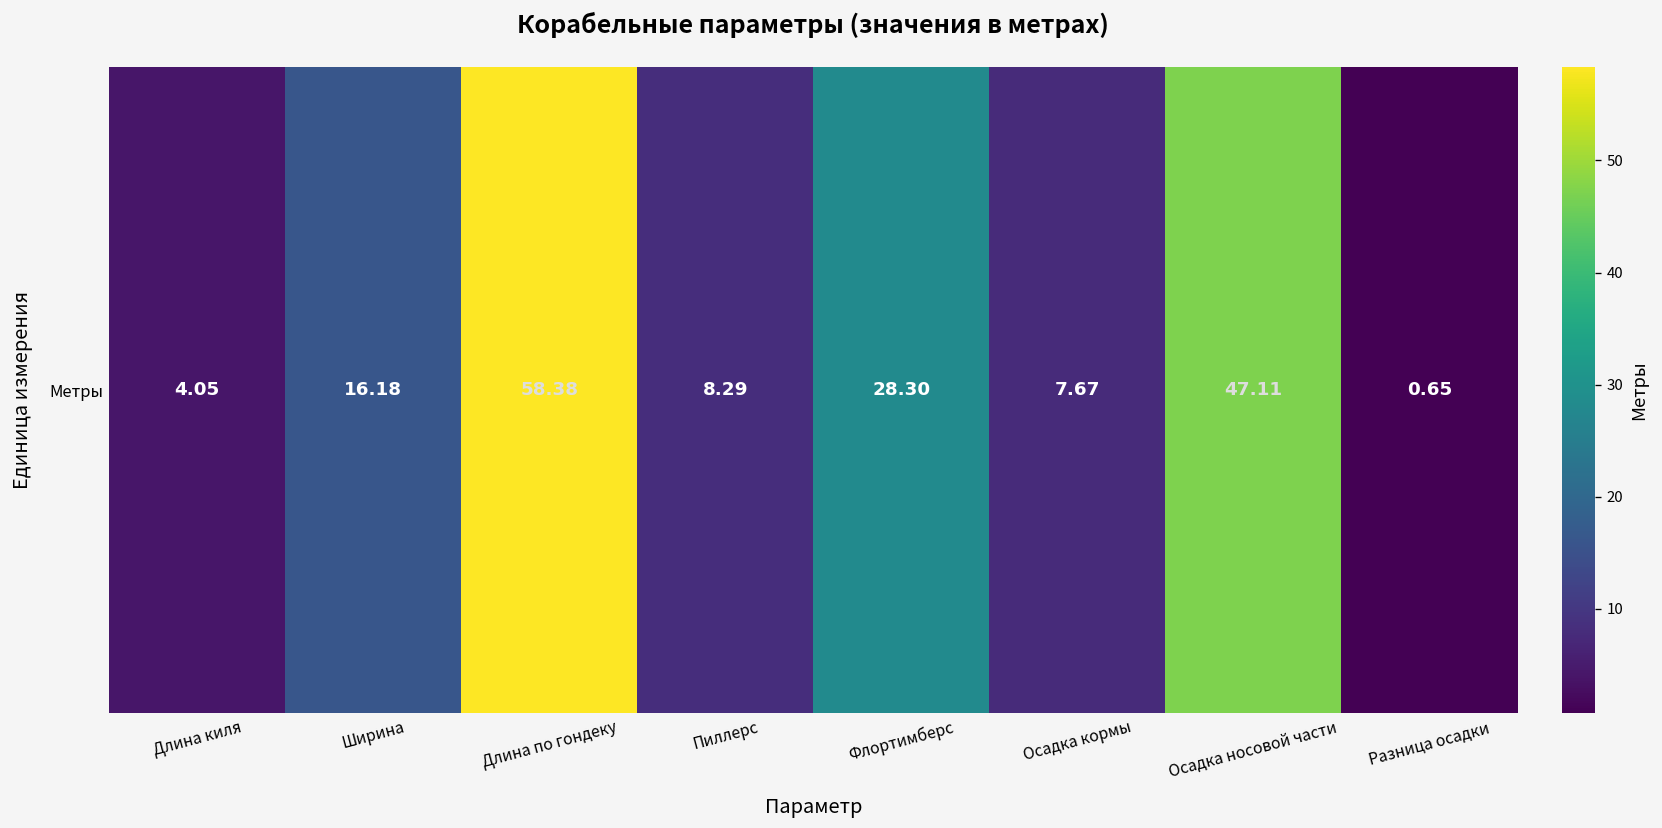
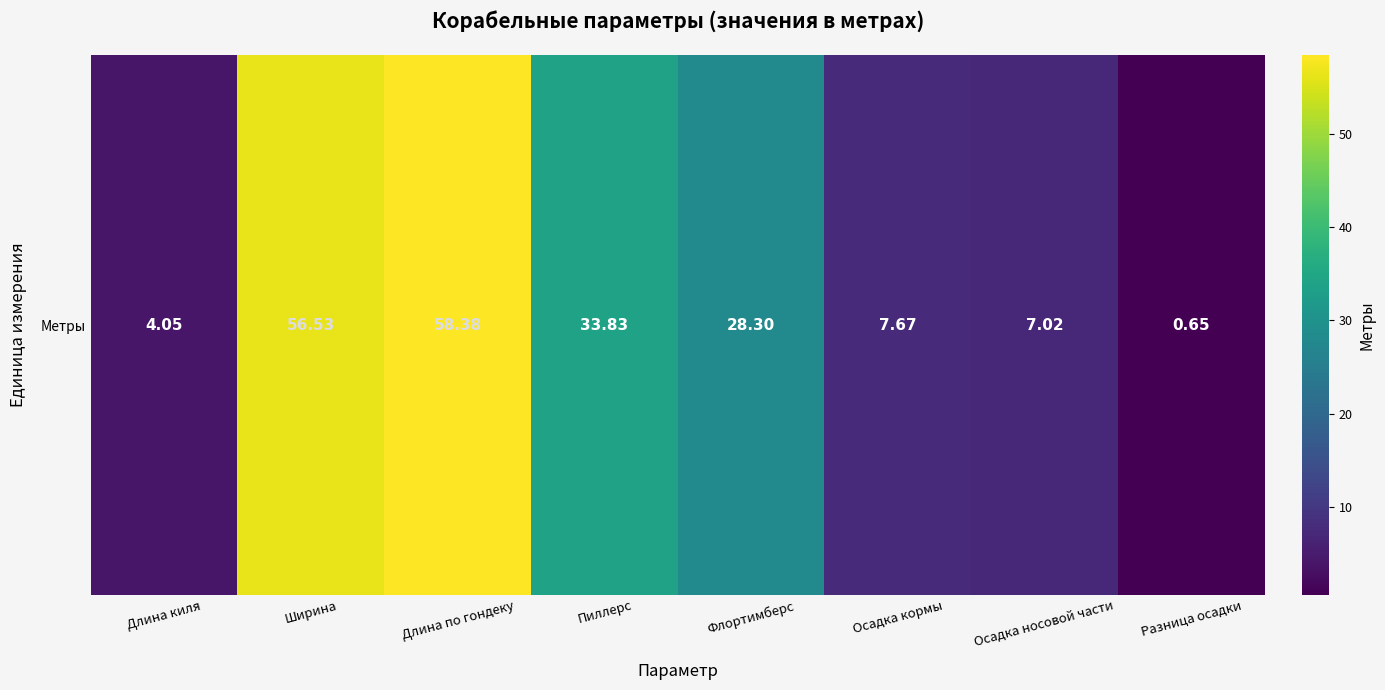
  {
    "Метры": {
      "Длина киля": 4.05,
-     "Ширина": 16.18,
+     "Ширина": 56.53,
      "Длина по гондеку": 58.38,
-     "Пиллерс": 8.29,
+     "Пиллерс": 33.83,
      "Флортимберс": 28.30,
      "Осадка кормы": 7.67,
-     "Осадка носовой части": 47.11,
+     "Осадка носовой части": 7.02,
      "Разница осадки": 0.65
    }
  }
